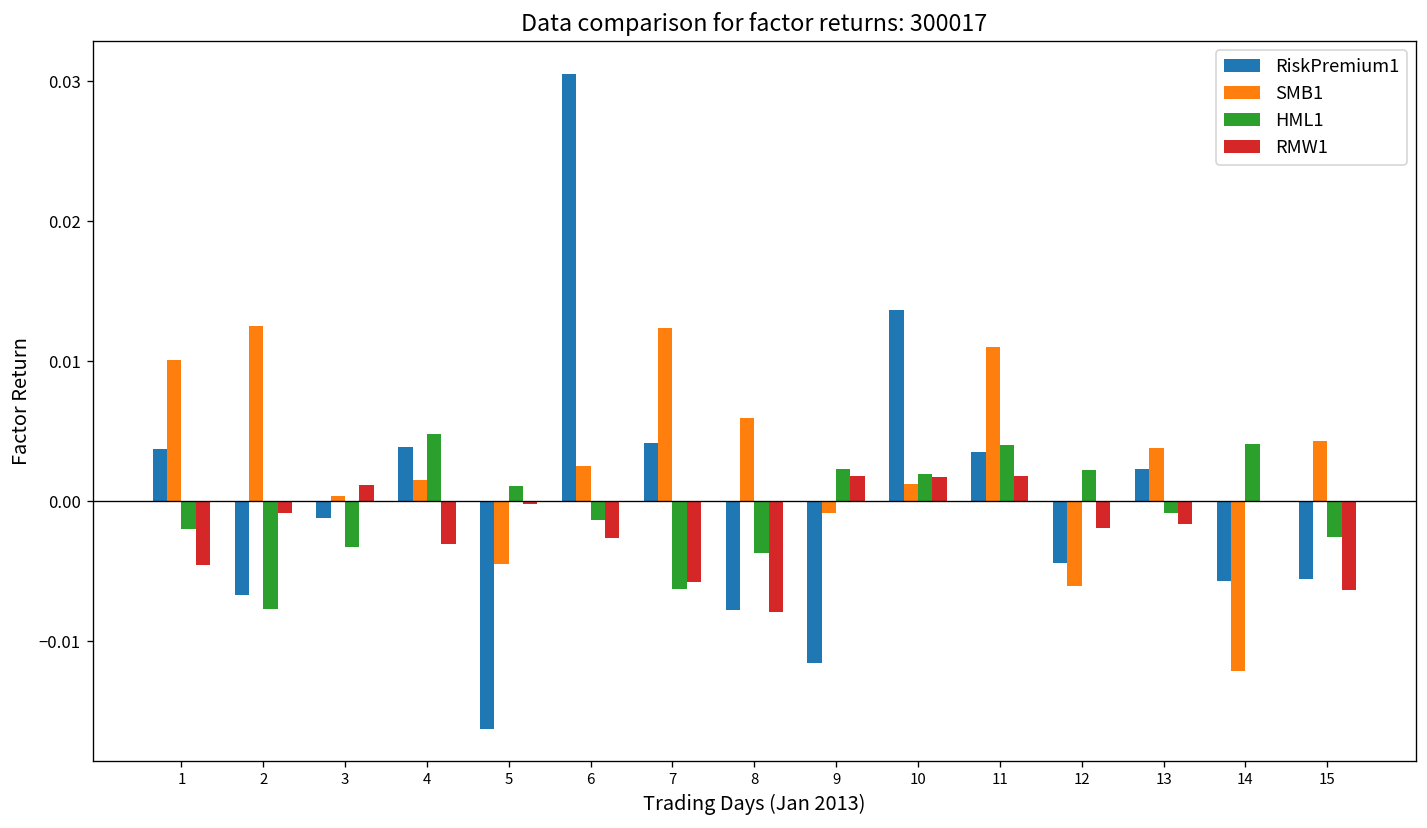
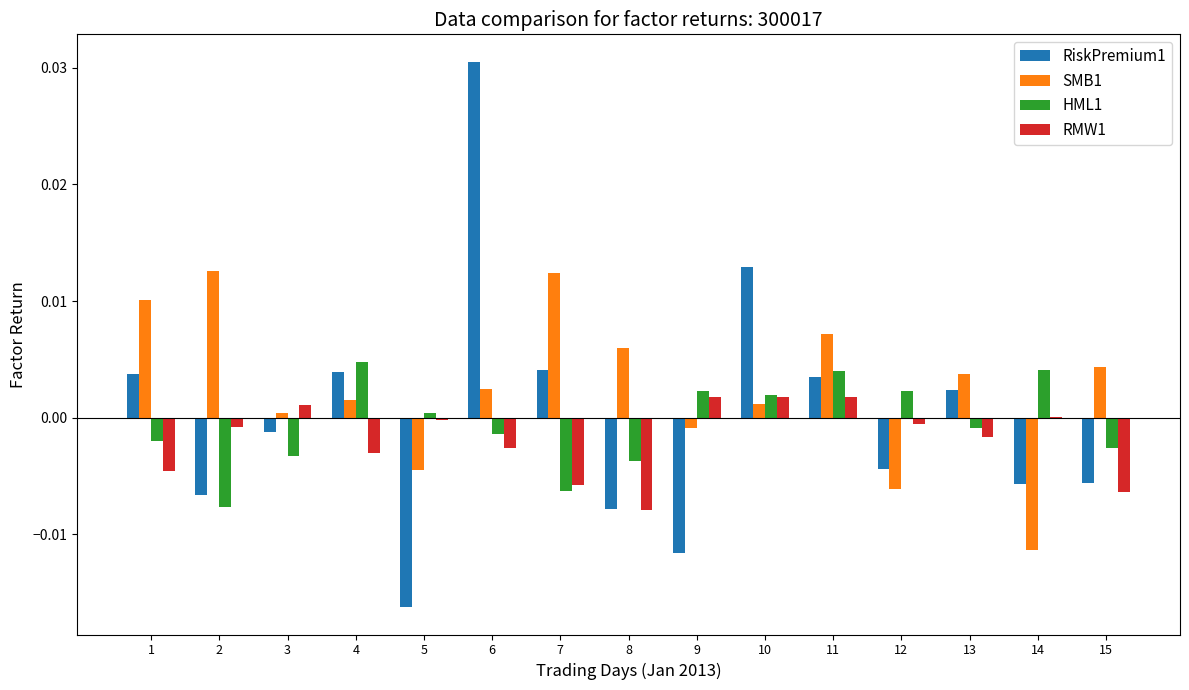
  {
    "RiskPremium1": {
      "1": 0.0038,
      "2": -0.0067,
      "3": -0.0012,
      "4": 0.0039,
      "5": -0.0163,
      "6": 0.0305,
      "7": 0.0041,
      "8": -0.0078,
      "9": -0.0116,
-     "10": 0.0137,
+     "10": 0.0129,
      "11": 0.0035,
      "12": -0.0044,
      "13": 0.0023,
      "14": -0.0057,
      "15": -0.0056
    },
    "SMB1": {
      "1": 0.0101,
      "2": 0.0126,
      "3": 0.0004,
      "4": 0.0015,
      "5": -0.0045,
      "6": 0.0025,
      "7": 0.0124,
      "8": 0.0060,
      "9": -0.0009,
      "10": 0.0012,
-     "11": 0.0110,
+     "11": 0.0072,
      "12": -0.0061,
      "13": 0.0038,
-     "14": -0.0122,
+     "14": -0.0113,
      "15": 0.0043
    },
    "HML1": {
      "1": -0.0020,
      "2": -0.0077,
      "3": -0.0033,
      "4": 0.0048,
-     "5": 0.0011,
+     "5": 0.0004,
      "6": -0.0014,
      "7": -0.0063,
      "8": -0.0037,
      "9": 0.0023,
      "10": 0.0019,
      "11": 0.0040,
      "12": 0.0023,
      "13": -0.0009,
      "14": 0.0041,
      "15": -0.0026
    },
    "RMW1": {
      "1": -0.0046,
      "2": -0.0008,
      "3": 0.0011,
      "4": -0.0030,
      "5": -0.0002,
      "6": -0.0026,
      "7": -0.0058,
      "8": -0.0079,
      "9": 0.0018,
      "10": 0.0017,
      "11": 0.0018,
-     "12": -0.0019,
+     "12": -0.0006,
      "13": -0.0016,
      "15": -0.0064
    }
  }
